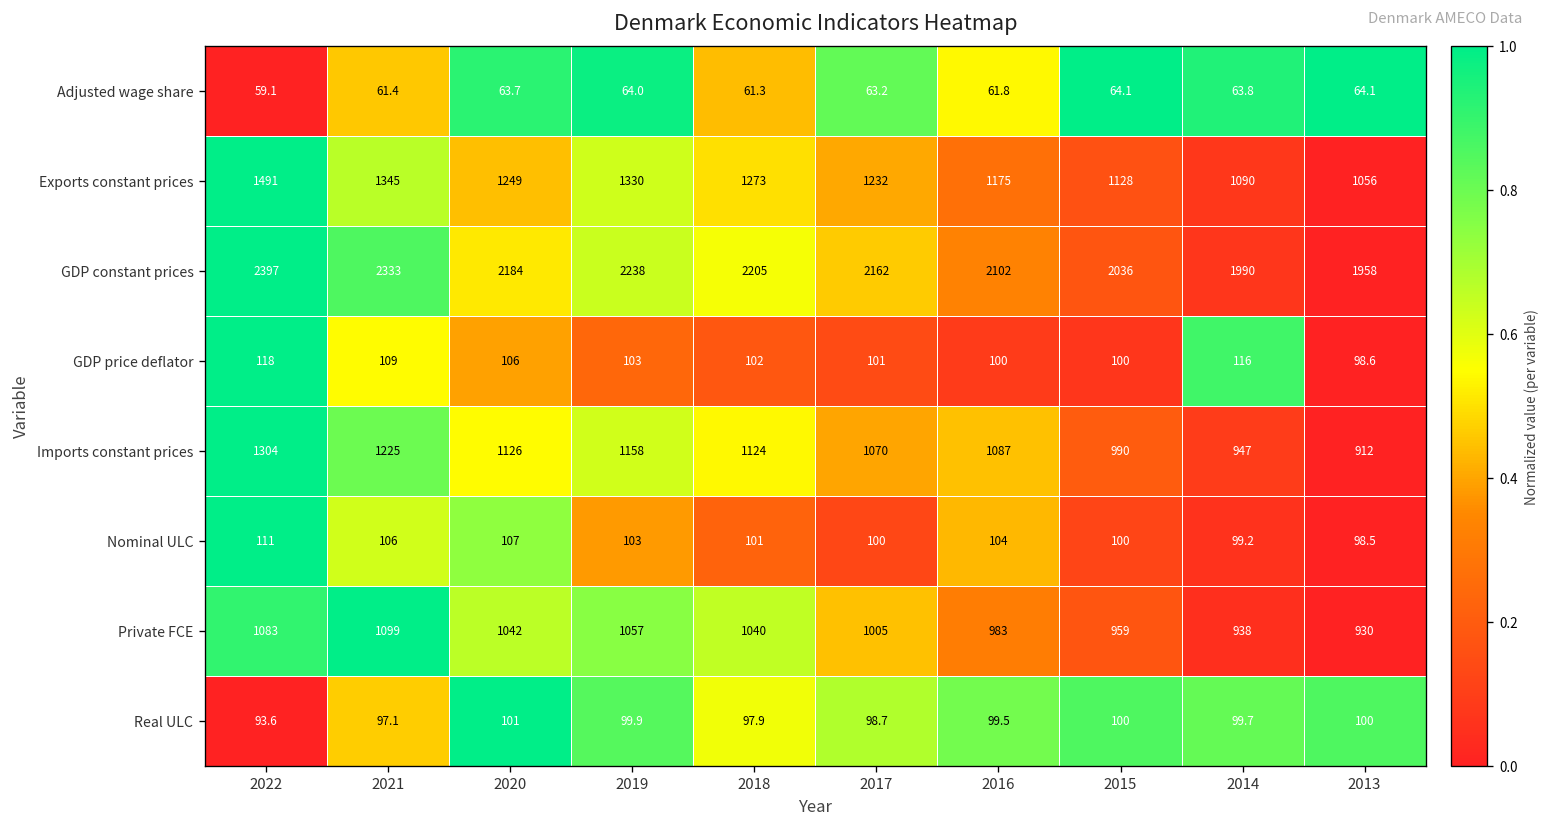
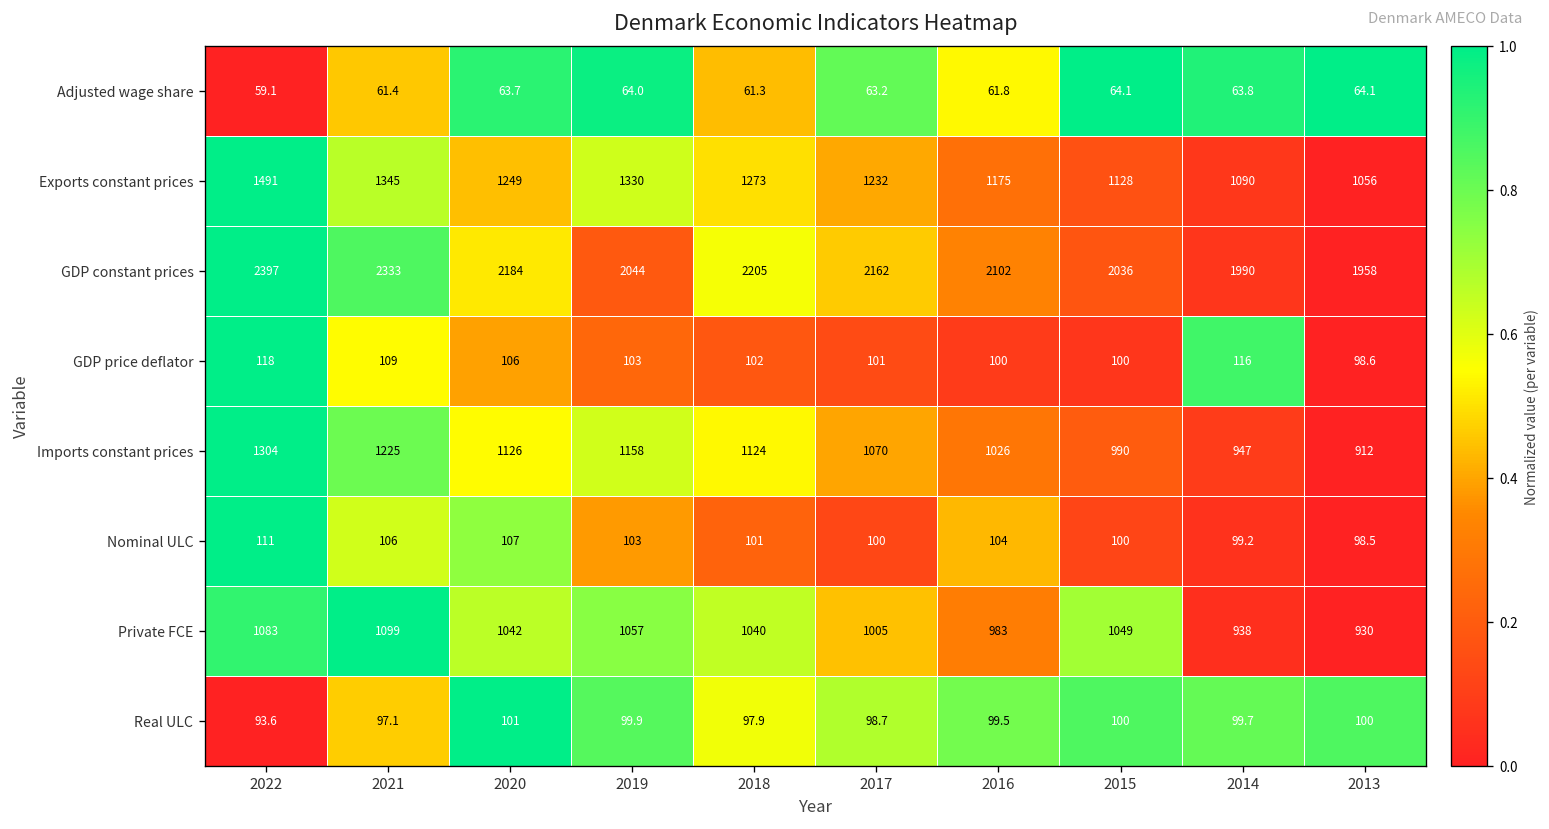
  {
    "Adjusted wage share": {
      "2022": 59.1,
      "2021": 61.4,
      "2020": 63.7,
      "2019": 64.0,
      "2018": 61.3,
      "2017": 63.2,
      "2016": 61.8,
      "2015": 64.1,
      "2014": 63.8,
      "2013": 64.1
    },
    "Exports constant prices": {
      "2022": 1491,
      "2021": 1345,
      "2020": 1249,
      "2019": 1330,
      "2018": 1273,
      "2017": 1232,
      "2016": 1175,
      "2015": 1128,
      "2014": 1090,
      "2013": 1056
    },
    "GDP constant prices": {
      "2022": 2397,
      "2021": 2333,
      "2020": 2184,
-     "2019": 2238,
+     "2019": 2044,
      "2018": 2205,
      "2017": 2162,
      "2016": 2102,
      "2015": 2036,
      "2014": 1990,
      "2013": 1958
    },
    "GDP price deflator": {
      "2022": 118,
      "2021": 109,
      "2020": 106,
      "2019": 103,
      "2018": 102,
      "2017": 101,
      "2016": 100,
      "2015": 100,
      "2014": 116,
      "2013": 98.6
    },
    "Imports constant prices": {
      "2022": 1304,
      "2021": 1225,
      "2020": 1126,
      "2019": 1158,
      "2018": 1124,
      "2017": 1070,
-     "2016": 1087,
+     "2016": 1026,
      "2015": 990,
      "2014": 947,
      "2013": 912
    },
    "Nominal ULC": {
      "2022": 111,
      "2021": 106,
      "2020": 107,
      "2019": 103,
      "2018": 101,
      "2017": 100,
      "2016": 104,
      "2015": 100,
      "2014": 99.2,
      "2013": 98.5
    },
    "Private FCE": {
      "2022": 1083,
      "2021": 1099,
      "2020": 1042,
      "2019": 1057,
      "2018": 1040,
      "2017": 1005,
      "2016": 983,
-     "2015": 959,
+     "2015": 1049,
      "2014": 938,
      "2013": 930
    },
    "Real ULC": {
      "2022": 93.6,
      "2021": 97.1,
      "2020": 101,
      "2019": 99.9,
      "2018": 97.9,
      "2017": 98.7,
      "2016": 99.5,
      "2015": 100,
      "2014": 99.7,
      "2013": 100
    }
  }
